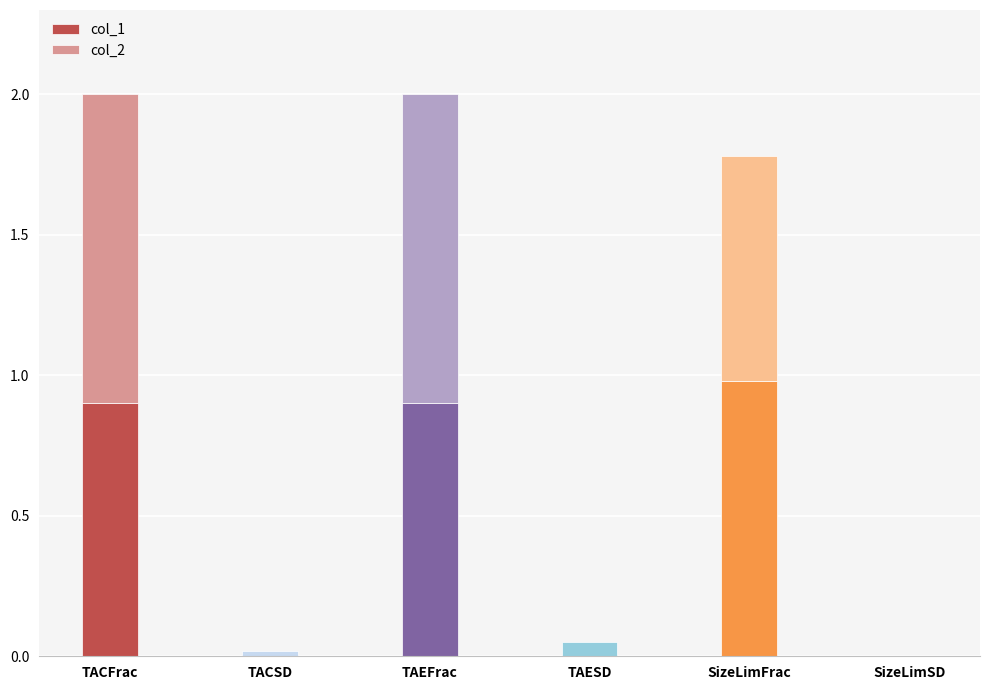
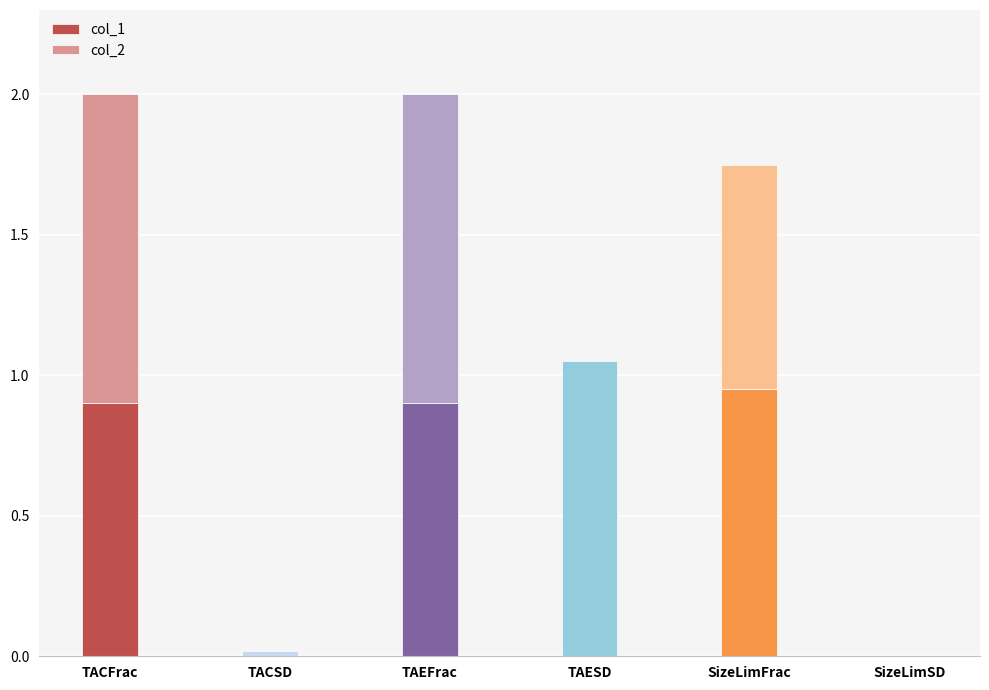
  {
    "col_1": {
      "TACFrac": 0.90,
      "TACSD": 0.00,
      "TAEFrac": 0.90,
      "TAESD": 0.00,
-     "SizeLimFrac": 0.98,
+     "SizeLimFrac": 0.95,
      "SizeLimSD": 0.00
    },
    "col_2": {
      "TACFrac": 1.10,
      "TACSD": 0.02,
      "TAEFrac": 1.10,
-     "TAESD": 0.05,
+     "TAESD": 1.05,
      "SizeLimFrac": 0.80,
      "SizeLimSD": 0.00
    }
  }
